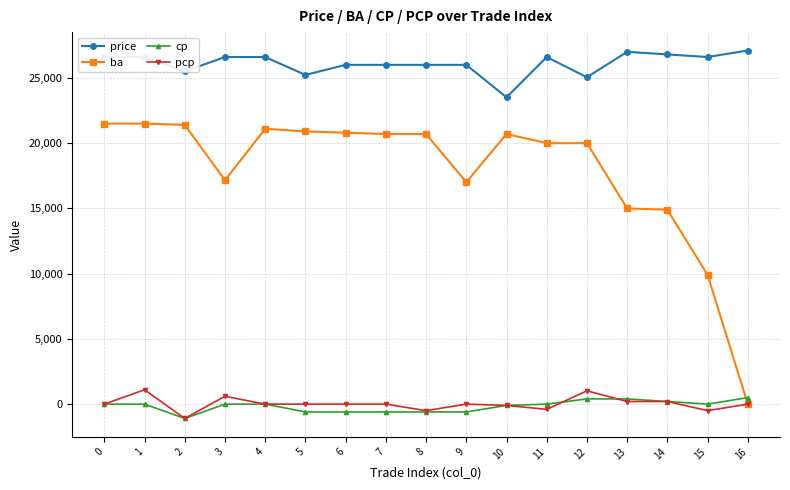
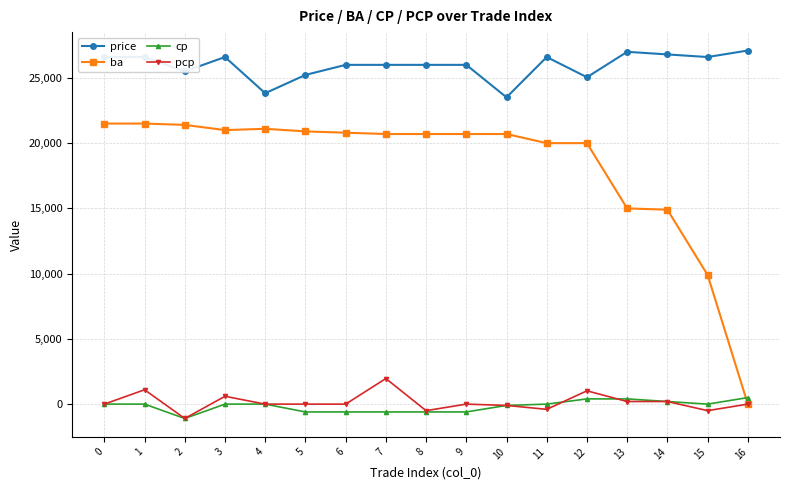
  {
    "price": {
      "3": "26,600",
-     "4": "26,600",
+     "4": "23,800",
      "5": "25,200",
      "6": "26,000",
      "7": "26,000",
      "8": "26,000",
      "9": "26,000",
      "10": "23,500",
      "11": "26,600",
      "12": "25,100",
      "13": "27,000",
      "14": "26,800",
      "15": "26,600",
      "16": "27,100"
    },
    "ba": {
      "0": "21,500",
      "1": "21,500",
      "2": "21,400",
-     "3": "17,200",
+     "3": "21,000",
      "4": "21,100",
      "5": "20,900",
      "6": "20,800",
      "7": "20,700",
      "8": "20,700",
-     "9": "17,000",
+     "9": "20,700",
      "10": "20,700",
      "11": "20,000",
      "12": "20,000",
      "13": "15,000",
      "14": "14,900",
      "15": "9,900"
    },
    "cp": {
      "1": "0",
      "3": "0",
      "5": "-600",
      "6": "-600",
      "7": "-600",
      "9": "-600",
      "11": "0",
      "12": "400",
      "13": "400",
      "15": "0",
      "16": "500"
    },
    "pcp": {
      "1": "1,100",
      "3": "600",
      "5": "0",
      "6": "0",
-     "7": "0",
+     "7": "2,000",
      "9": "0",
      "11": "-400",
      "12": "1,000",
      "13": "200",
      "15": "-500"
    }
  }
